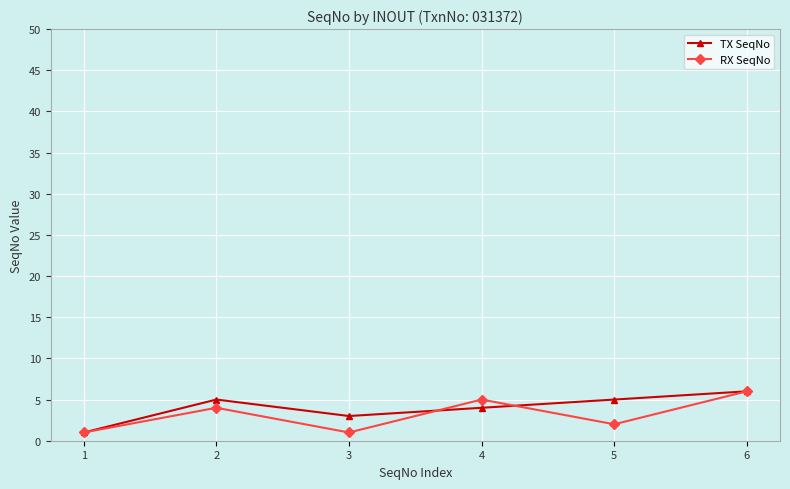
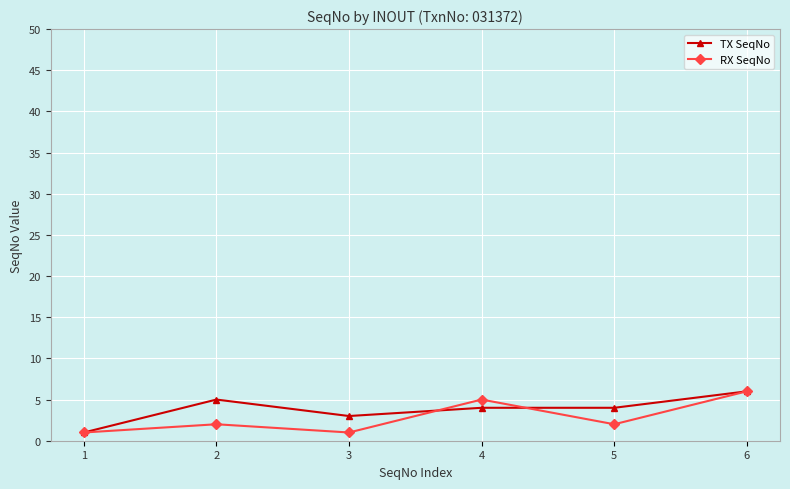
  {
    "TX SeqNo": {
      "2": 5,
      "3": 3,
      "4": 4,
-     "5": 5
+     "5": 4
    },
    "RX SeqNo": {
-     "2": 4,
+     "2": 2,
      "3": 1,
      "4": 5,
      "5": 2
    }
  }
